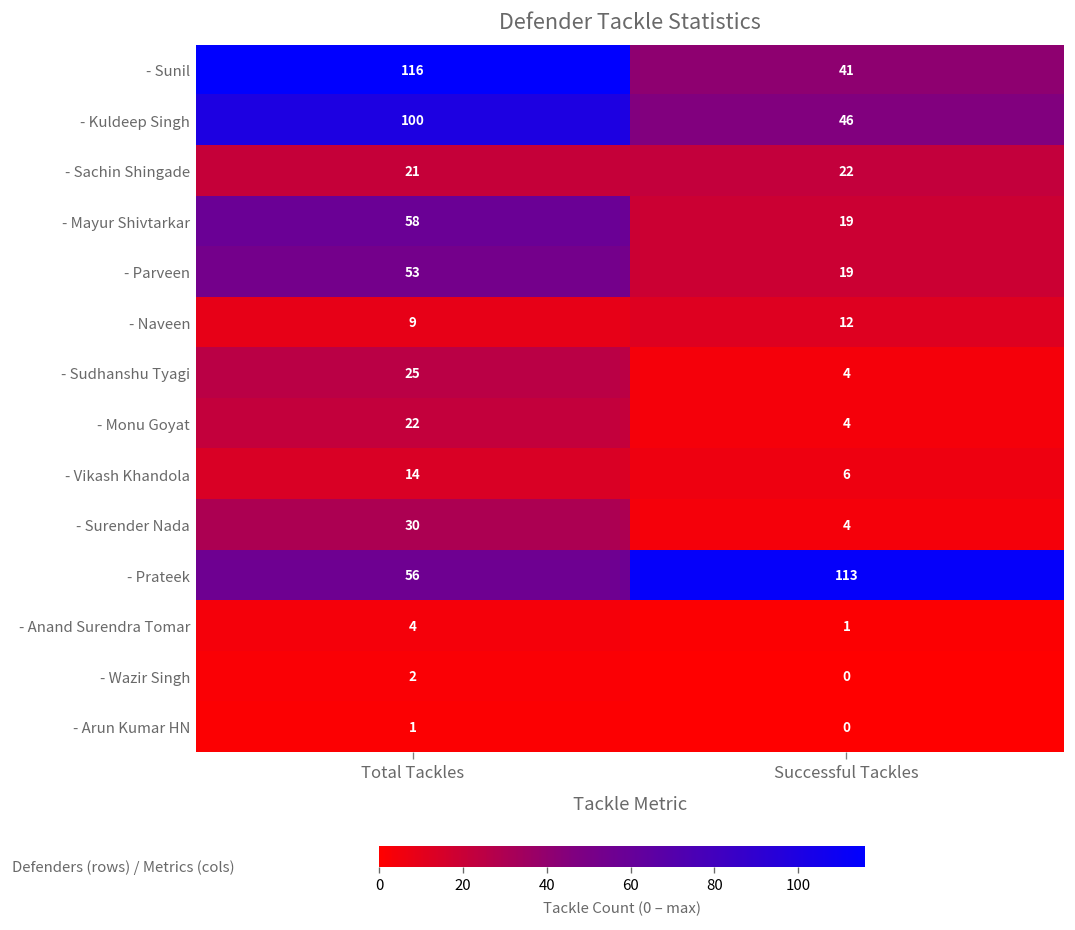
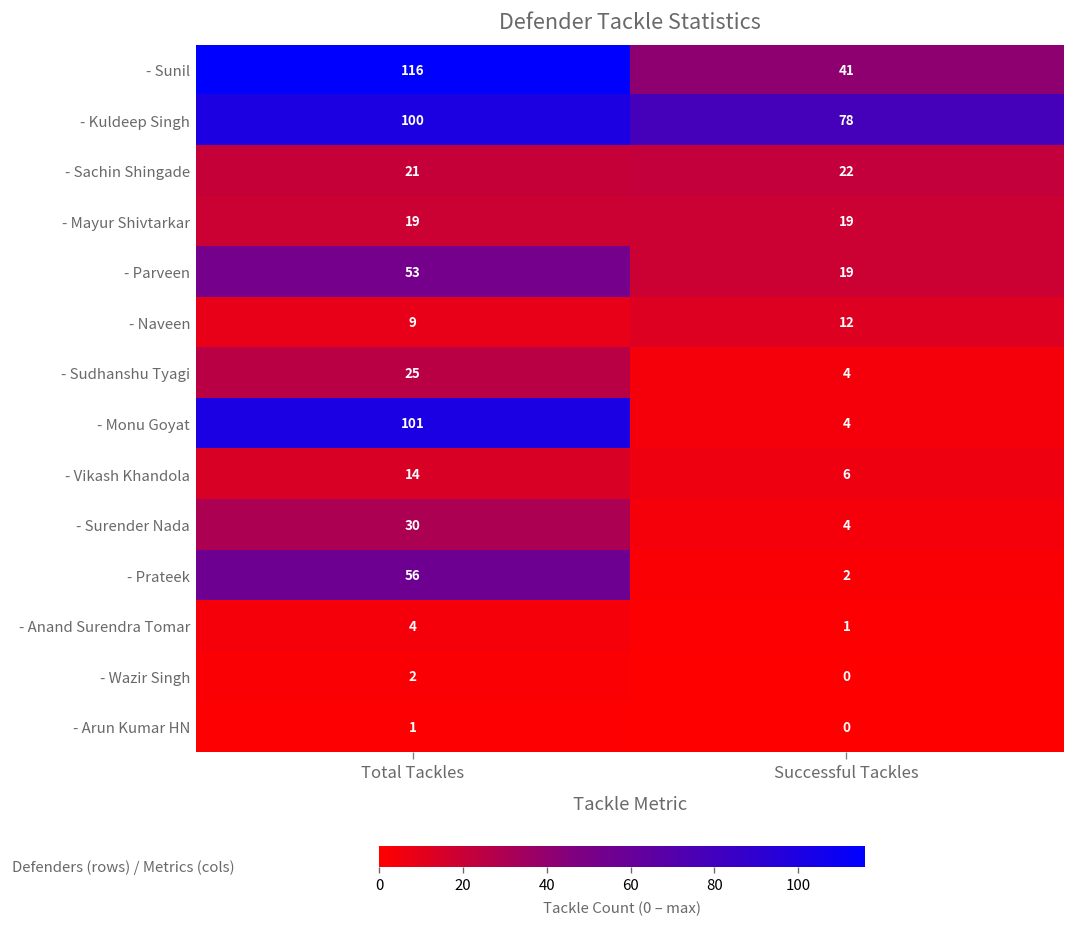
  {
    "- Sunil": {
      "Total Tackles": 116,
      "Successful Tackles": 41
    },
    "- Kuldeep Singh": {
      "Total Tackles": 100,
-     "Successful Tackles": 46
+     "Successful Tackles": 78
    },
    "- Sachin Shingade": {
      "Total Tackles": 21,
      "Successful Tackles": 22
    },
    "- Mayur Shivtarkar": {
-     "Total Tackles": 58,
+     "Total Tackles": 19,
      "Successful Tackles": 19
    },
    "- Parveen": {
      "Total Tackles": 53,
      "Successful Tackles": 19
    },
    "- Naveen": {
      "Total Tackles": 9,
      "Successful Tackles": 12
    },
    "- Sudhanshu Tyagi": {
      "Total Tackles": 25,
      "Successful Tackles": 4
    },
    "- Monu Goyat": {
-     "Total Tackles": 22,
+     "Total Tackles": 101,
      "Successful Tackles": 4
    },
    "- Vikash Khandola": {
      "Total Tackles": 14,
      "Successful Tackles": 6
    },
    "- Surender Nada": {
      "Total Tackles": 30,
      "Successful Tackles": 4
    },
    "- Prateek": {
      "Total Tackles": 56,
-     "Successful Tackles": 113
+     "Successful Tackles": 2
    },
    "- Anand Surendra Tomar": {
      "Total Tackles": 4,
      "Successful Tackles": 1
    },
    "- Wazir Singh": {
      "Total Tackles": 2,
      "Successful Tackles": 0
    },
    "- Arun Kumar HN": {
      "Total Tackles": 1,
      "Successful Tackles": 0
    }
  }
